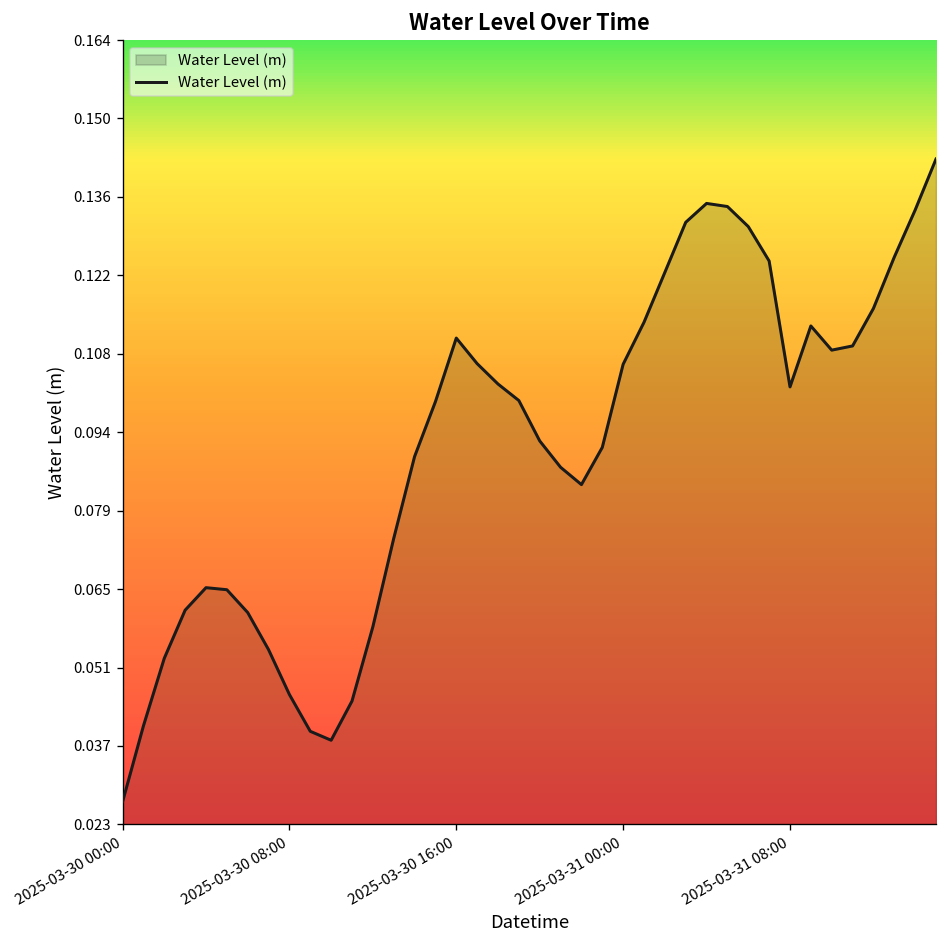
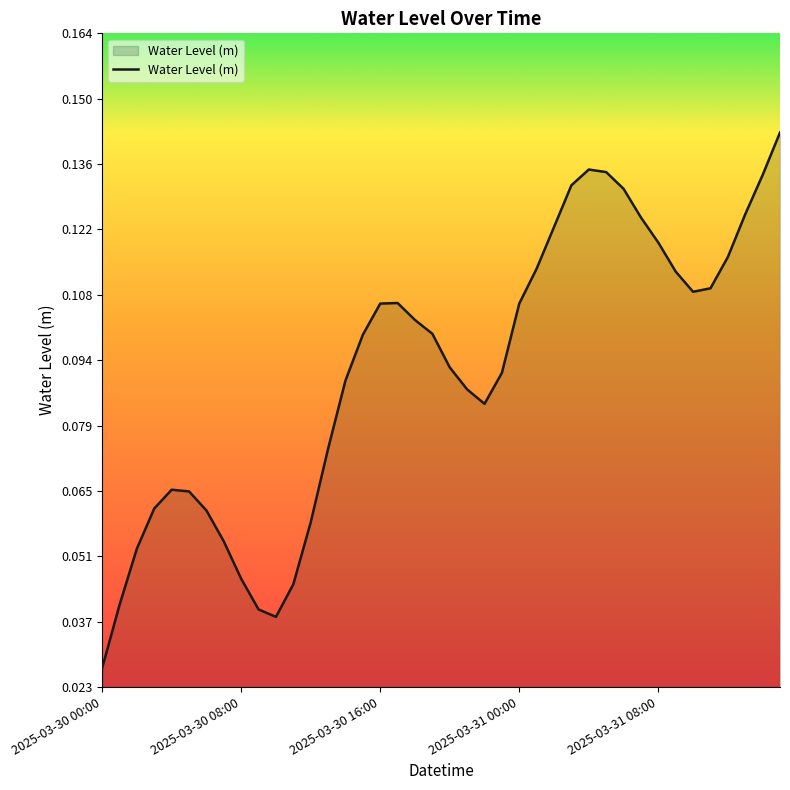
  {
    "2025-03-30 00:00": 0.027,
    "2025-03-30 08:00": 0.046,
-   "2025-03-30 16:00": 0.110,
+   "2025-03-30 16:00": 0.106,
    "2025-03-31 00:00": 0.106,
-   "2025-03-31 08:00": 0.102
+   "2025-03-31 08:00": 0.119
  }
